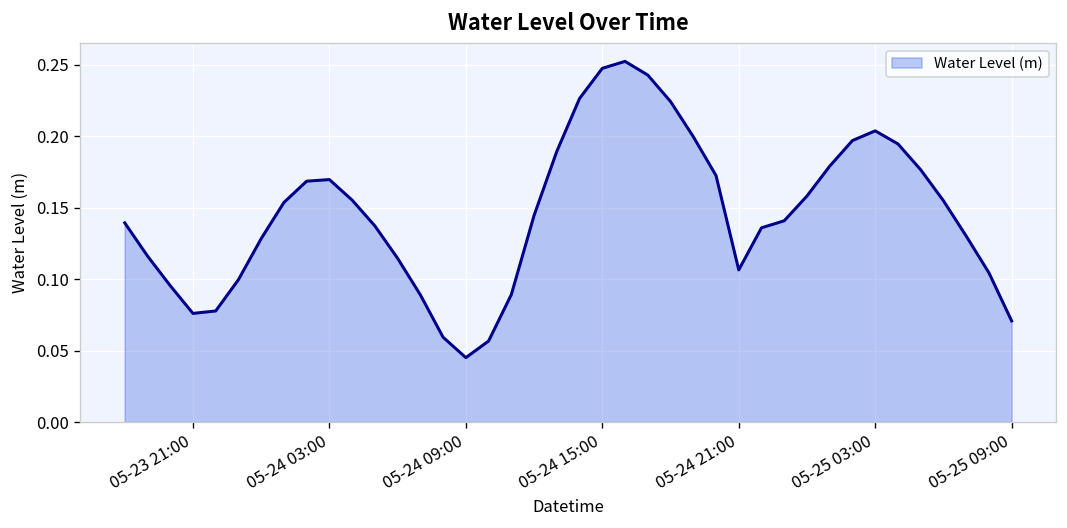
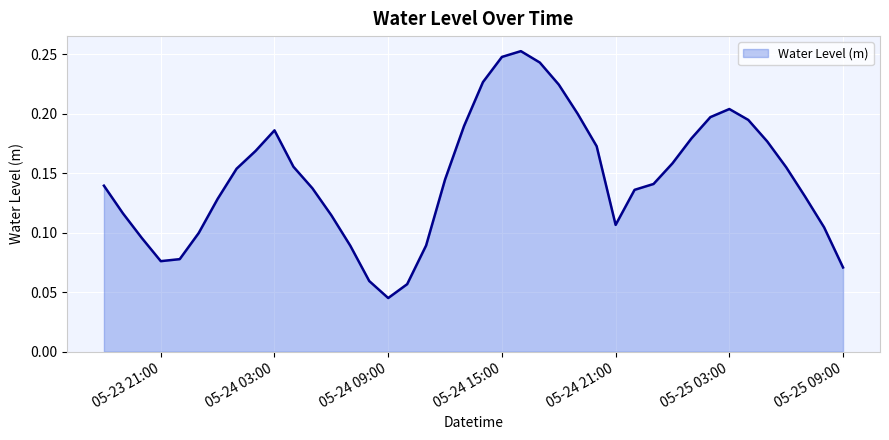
  {
    "05-23 21:00": 0.076,
-   "05-24 03:00": 0.170,
+   "05-24 03:00": 0.186,
    "05-24 09:00": 0.045,
    "05-24 15:00": 0.248,
    "05-24 21:00": 0.107,
    "05-25 03:00": 0.204,
    "05-25 09:00": 0.071
  }
